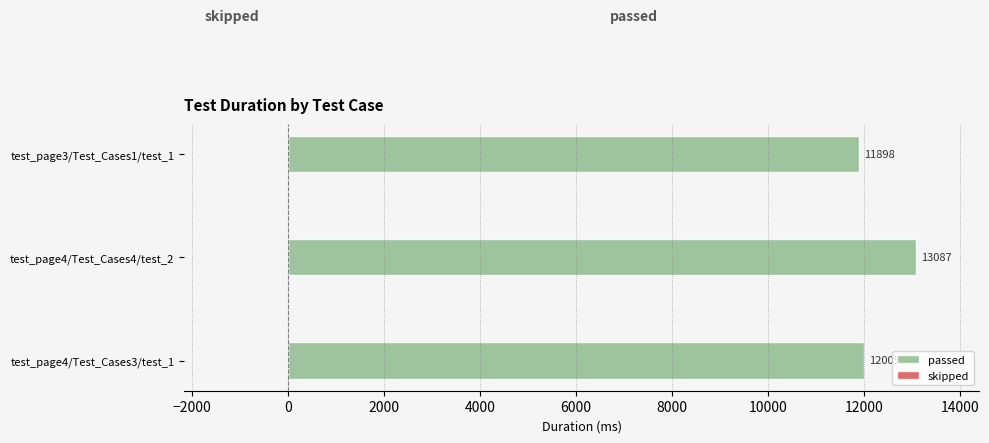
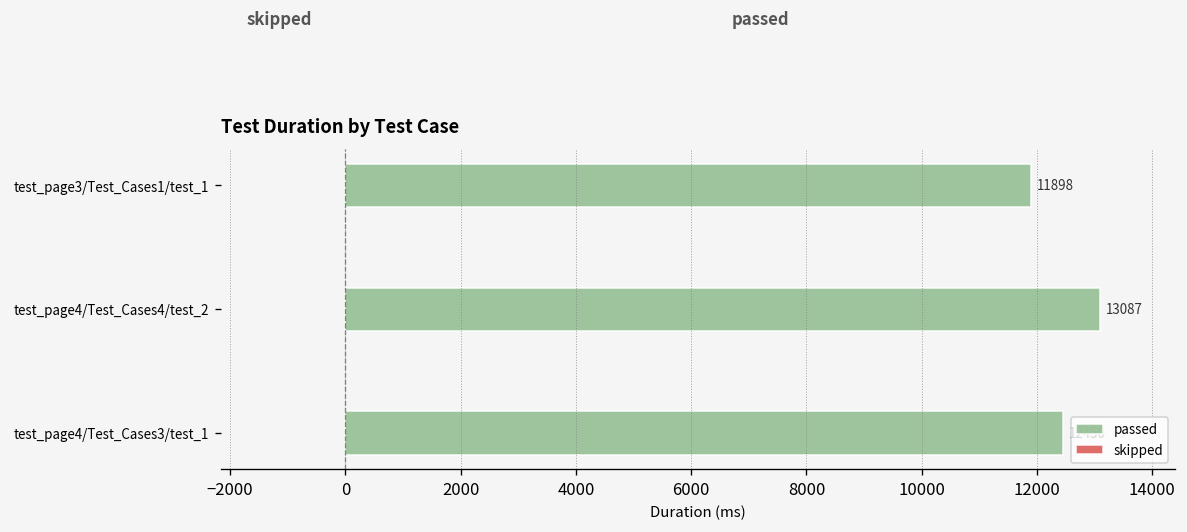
  {
    "passed": {
-     "test_page4/Test_Cases3/test_1": 12000
+     "test_page4/Test_Cases3/test_1": 12500
    },
    "skipped": {
      "test_page3/Test_Cases1/test_1": 0,
      "test_page4/Test_Cases4/test_2": 0,
      "test_page4/Test_Cases3/test_1": 0
    }
  }
